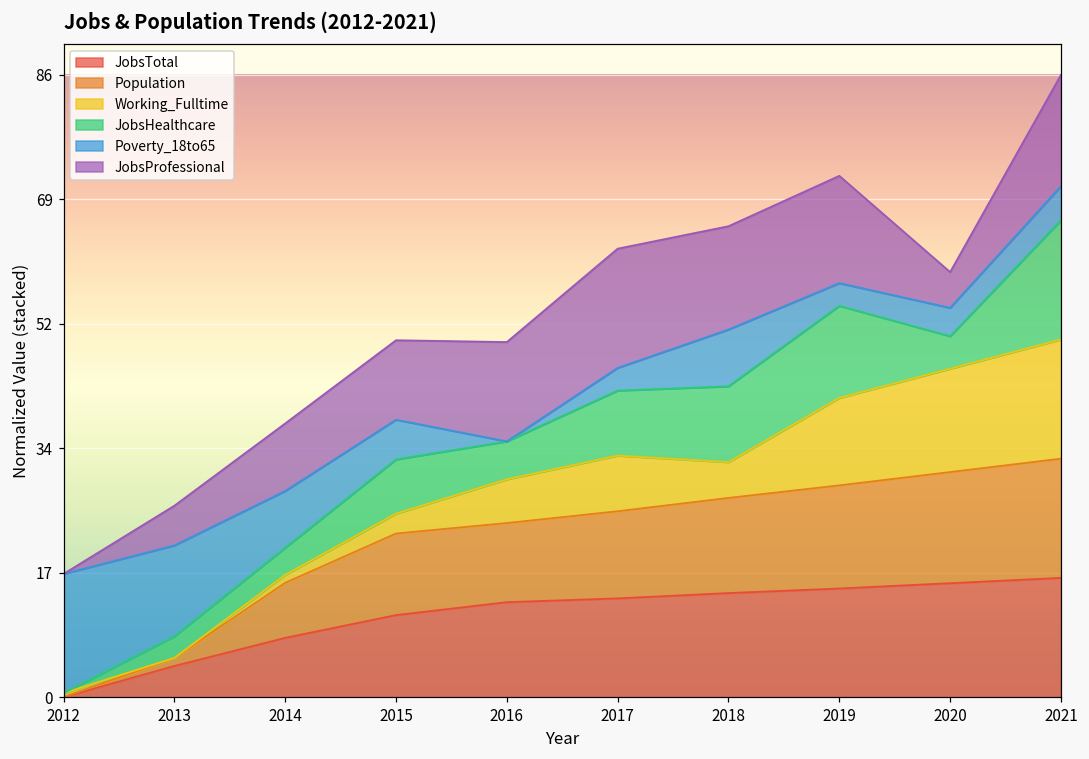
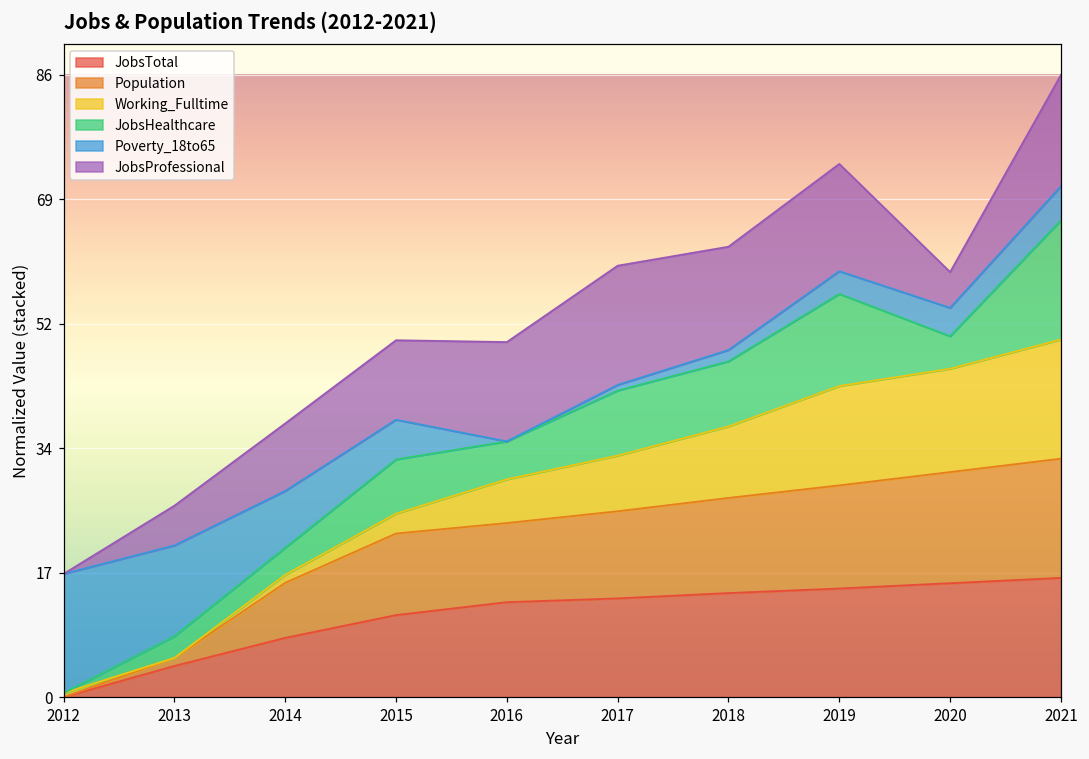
  {
    "Working_Fulltime": {
      "2014": 1,
      "2015": 3,
      "2016": 6,
      "2017": 8,
-     "2018": 5,
-     "2019": 12,
+     "2018": 10,
+     "2019": 14,
      "2020": 14,
      "2021": 17
    },
    "JobsHealthcare": {
      "2013": 3,
      "2014": 4,
      "2015": 8,
      "2017": 9,
-     "2018": 11,
+     "2018": 9,
      "2019": 13,
      "2020": 5,
      "2021": 17
    },
    "Poverty_18to65": {
      "2013": 13,
      "2014": 8,
      "2015": 6,
-     "2017": 3,
-     "2018": 8,
+     "2017": 1,
+     "2018": 2,
      "2019": 3,
      "2020": 4,
      "2021": 5
    },
    "JobsProfessional": {
      "2013": 6,
      "2014": 9,
      "2015": 11,
      "2016": 14,
      "2017": 17,
      "2018": 14,
      "2019": 15,
      "2020": 5,
      "2021": 16
    }
  }
